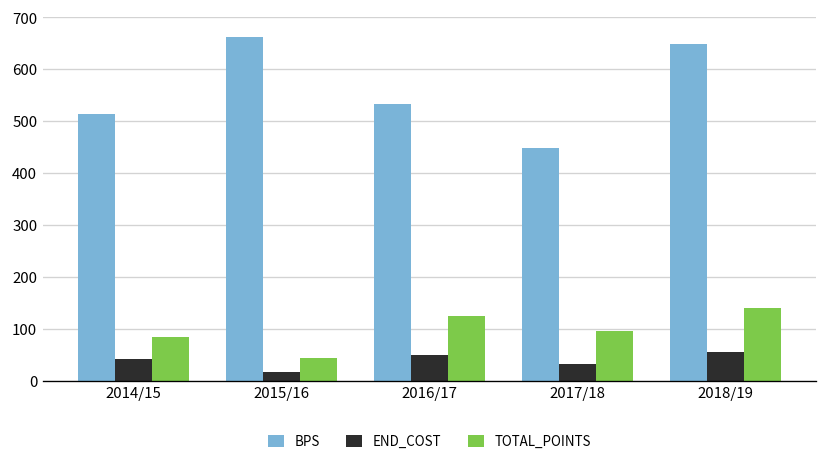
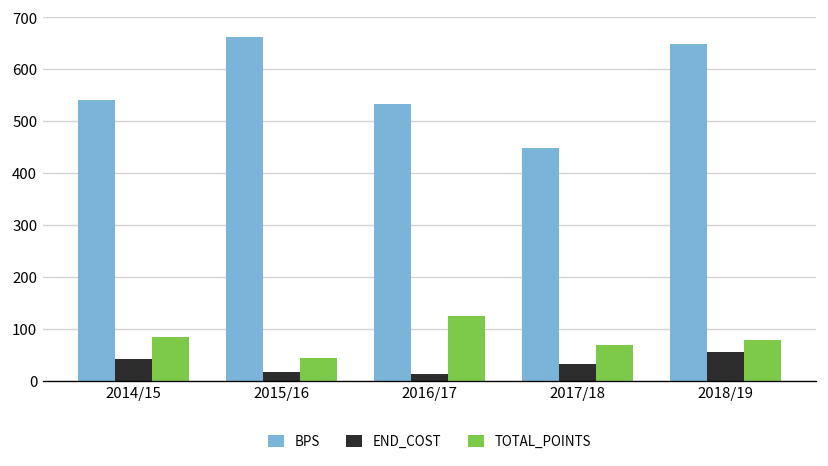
  {
    "BPS": {
-     "2014/15": 510,
+     "2014/15": 540,
      "2015/16": 660,
      "2016/17": 530,
      "2017/18": 450,
      "2018/19": 650
    },
    "END_COST": {
      "2014/15": 40,
      "2015/16": 20,
-     "2016/17": 50,
+     "2016/17": 10,
      "2017/18": 30,
      "2018/19": 60
    },
    "TOTAL_POINTS": {
      "2014/15": 80,
      "2015/16": 40,
      "2016/17": 120,
-     "2017/18": 100,
-     "2018/19": 140
+     "2017/18": 70,
+     "2018/19": 80
    }
  }
